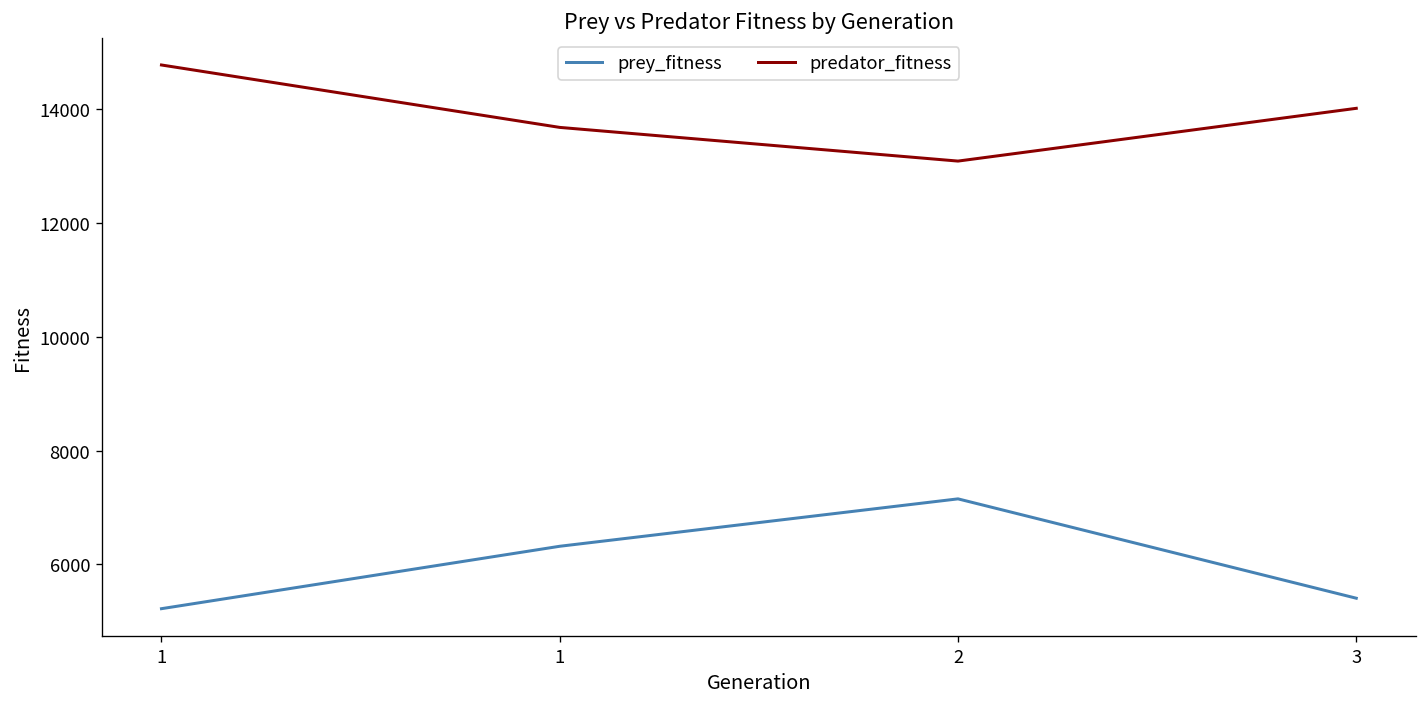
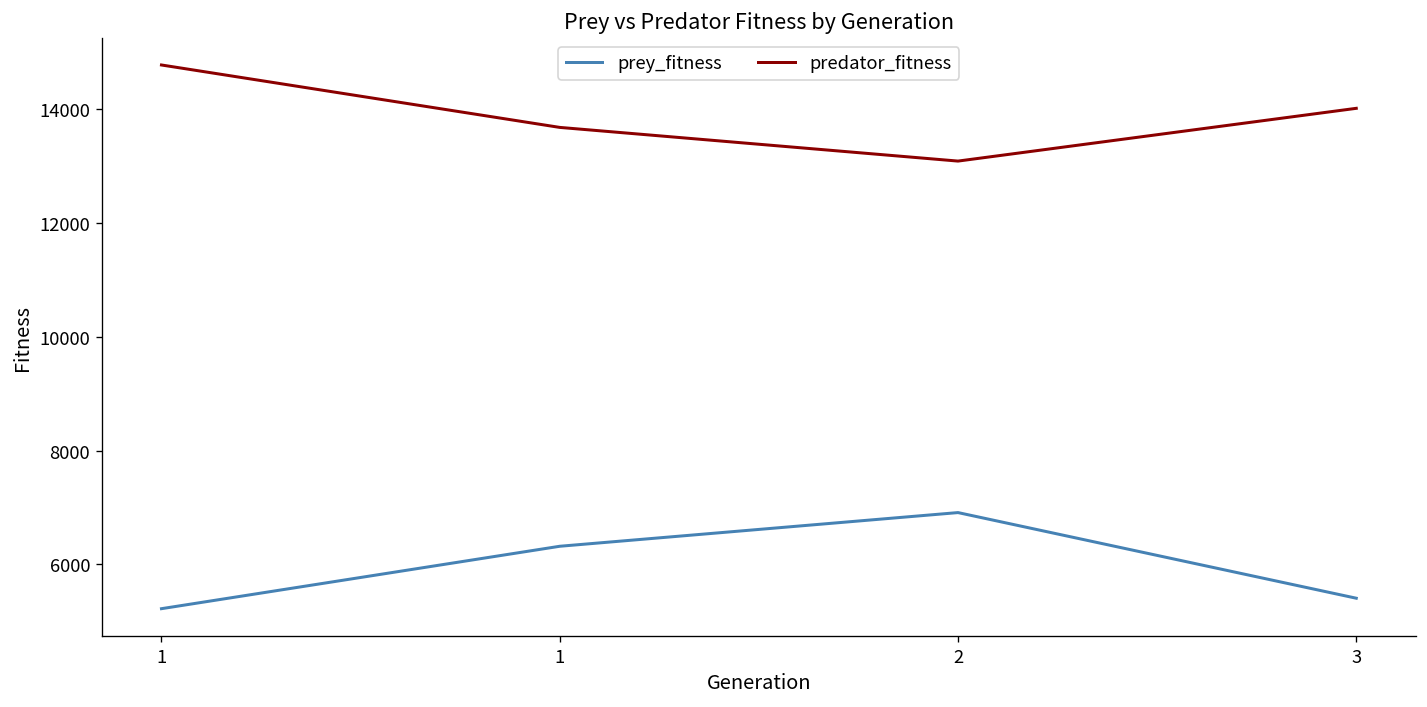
  {
    "prey_fitness": {
-     "2": 7200,
+     "2": 6900,
      "3": 5400
    },
    "predator_fitness": {
      "2": 13100,
      "3": 14000
    }
  }
